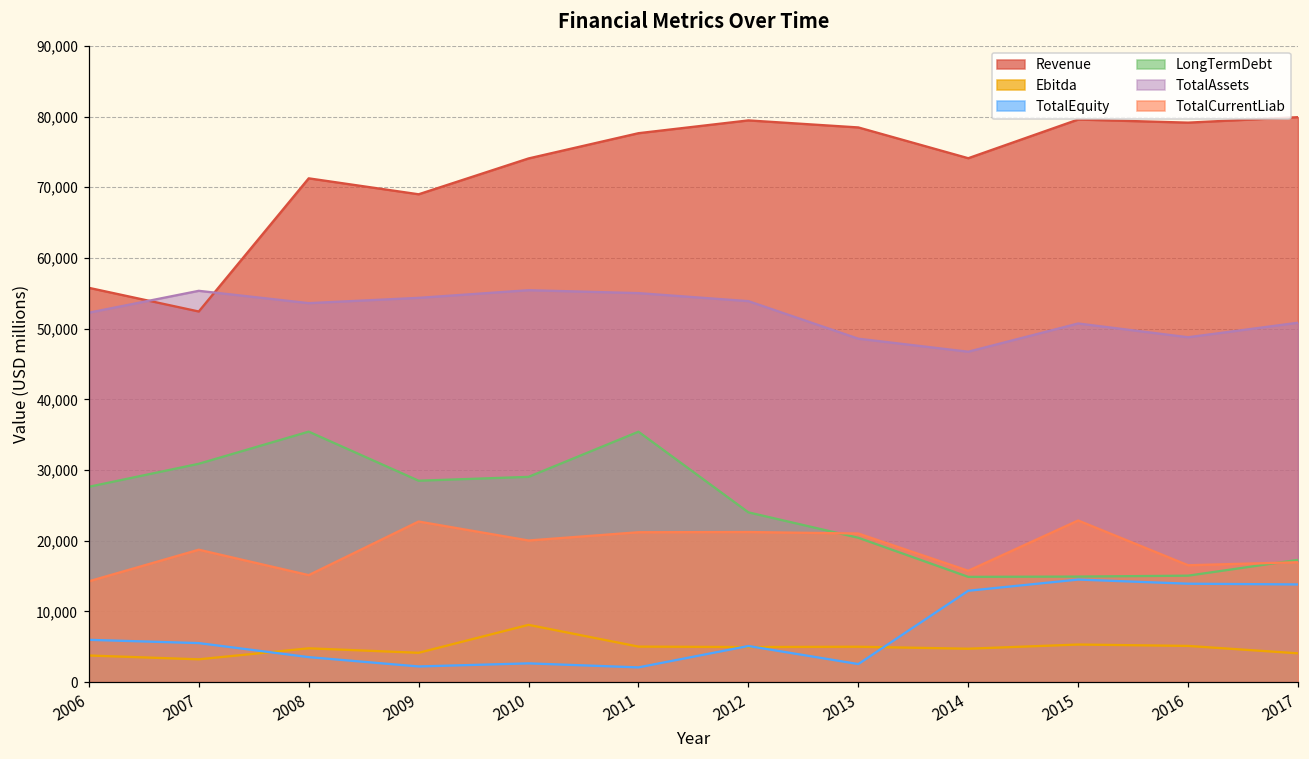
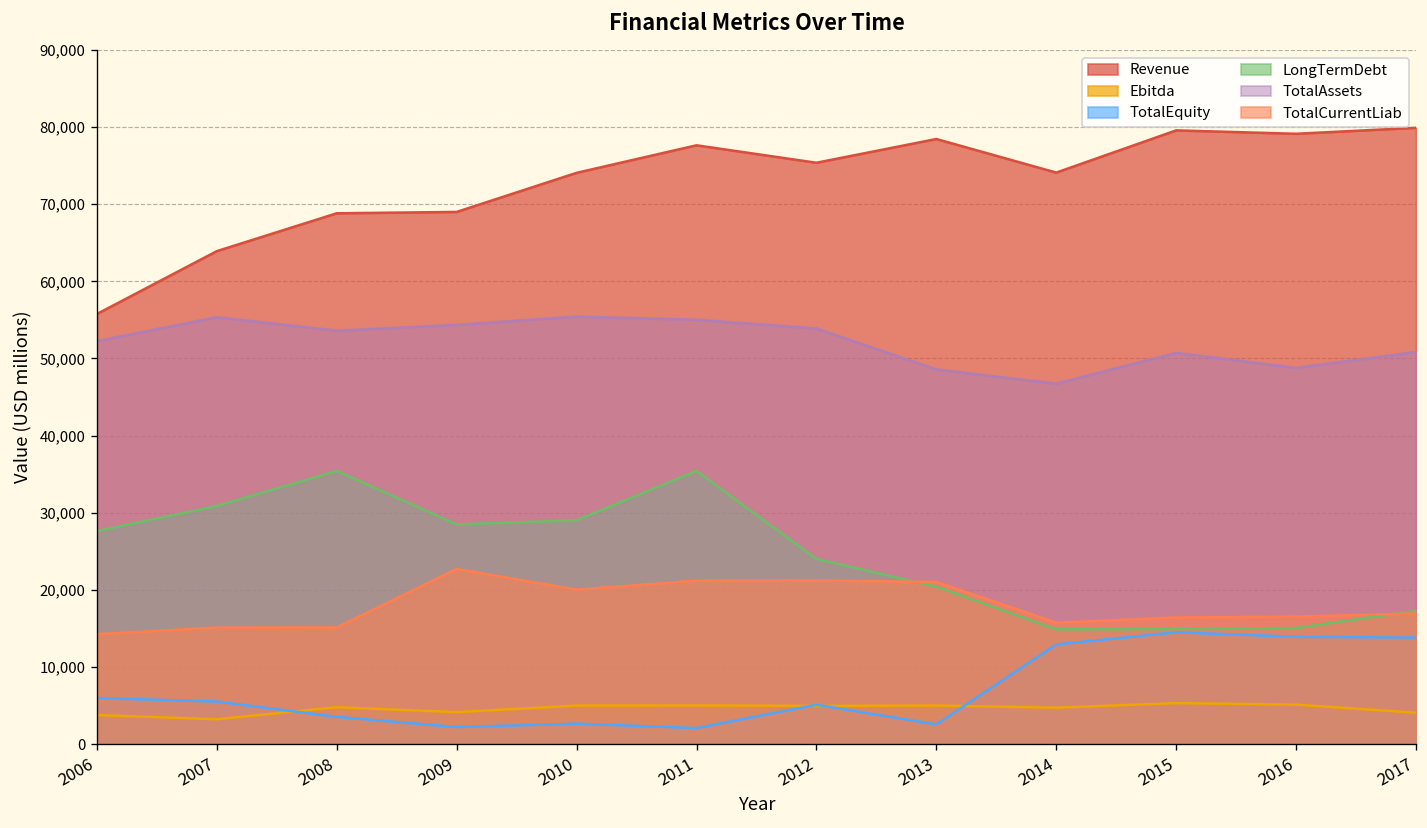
  {
    "Revenue": {
      "2006": "56,000",
-     "2007": "52,000",
-     "2008": "71,000",
+     "2007": "64,000",
+     "2008": "69,000",
      "2009": "69,000",
      "2010": "74,000",
      "2011": "78,000",
-     "2012": "79,000",
+     "2012": "75,000",
      "2013": "78,000",
      "2014": "74,000",
      "2016": "79,000",
      "2017": "80,000"
    },
    "Ebitda": {
      "2006": "4,000",
      "2007": "3,000",
      "2008": "5,000",
      "2009": "4,000",
-     "2010": "8,000",
+     "2010": "5,000",
      "2011": "5,000",
      "2013": "5,000",
      "2014": "5,000",
      "2015": "5,000",
      "2016": "5,000",
      "2017": "4,000"
    },
    "TotalEquity": {
      "2006": "6,000",
      "2007": "6,000",
      "2008": "4,000",
      "2009": "2,000",
      "2010": "3,000",
      "2011": "2,000",
      "2013": "3,000",
      "2014": "13,000",
      "2015": "15,000",
      "2016": "14,000",
      "2017": "14,000"
    },
    "LongTermDebt": {
      "2006": "28,000",
      "2007": "31,000",
      "2008": "35,000",
      "2009": "28,000",
      "2010": "29,000",
      "2011": "35,000",
      "2012": "24,000",
      "2013": "20,000",
      "2014": "15,000",
      "2015": "15,000",
      "2016": "15,000"
    },
    "TotalAssets": {
      "2006": "52,000",
      "2007": "55,000",
      "2008": "54,000",
      "2009": "54,000",
      "2010": "55,000",
      "2011": "55,000",
      "2012": "54,000",
      "2013": "49,000",
      "2014": "47,000",
      "2015": "51,000",
      "2016": "49,000",
      "2017": "51,000"
    },
    "TotalCurrentLiab": {
      "2006": "14,000",
-     "2007": "19,000",
+     "2007": "15,000",
      "2008": "15,000",
      "2009": "23,000",
      "2010": "20,000",
      "2011": "21,000",
      "2012": "21,000",
      "2013": "21,000",
      "2014": "16,000",
-     "2015": "23,000",
+     "2015": "16,000",
      "2016": "17,000"
    }
  }
